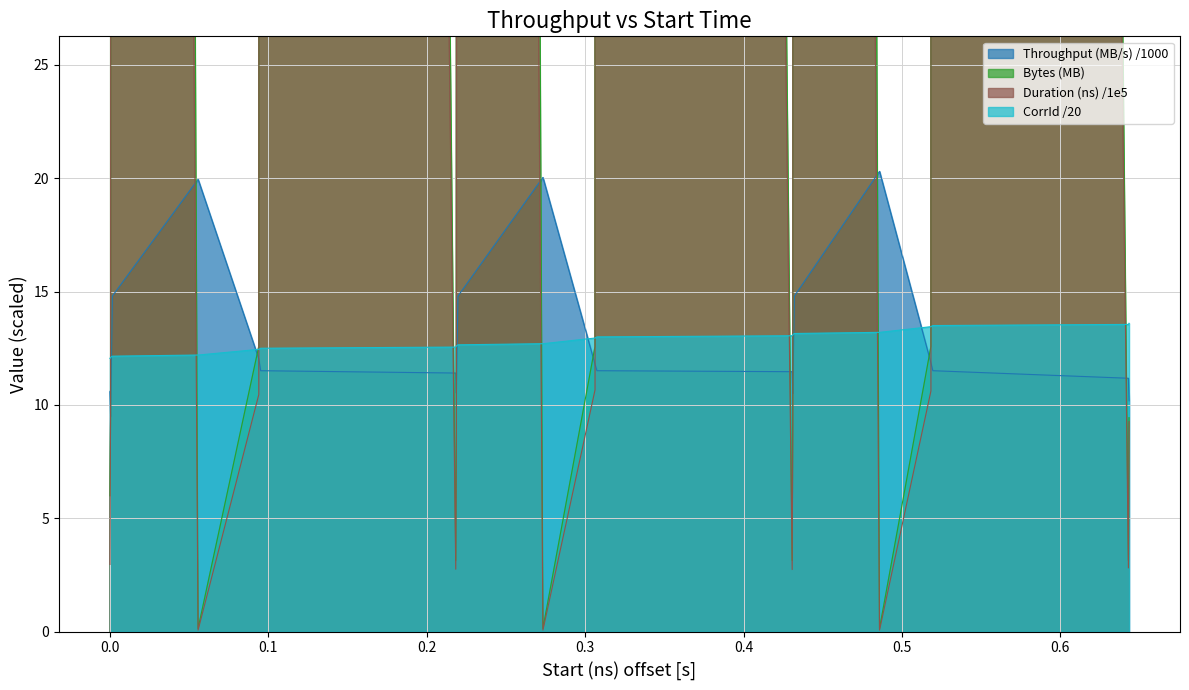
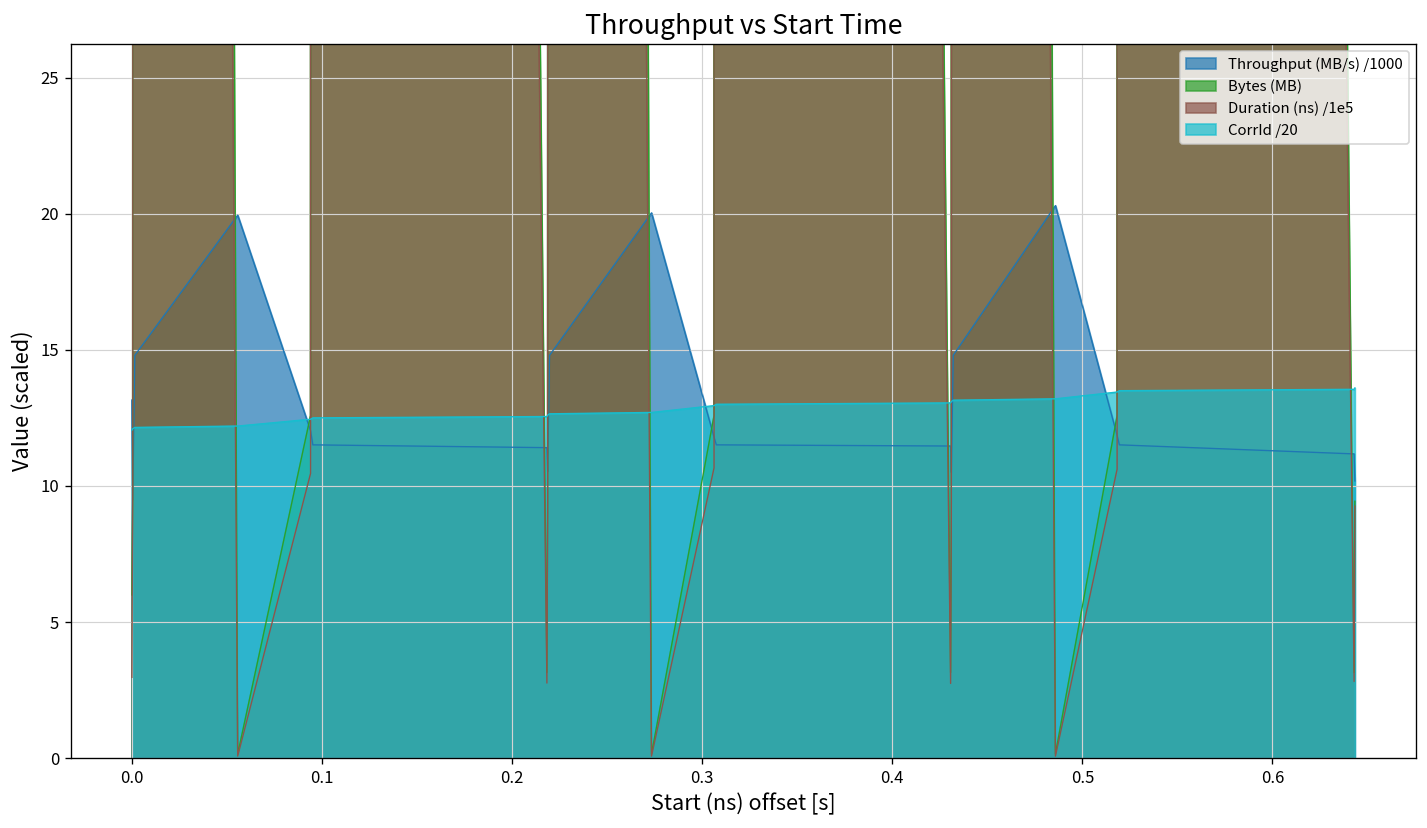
  {
    "Throughput (MB/s) /1000": {
-     "0.0": 10.6
+     "0.0": 13.2
    },
    "Bytes (MB)": {
      "0.0": 6.0
    },
    "Duration (ns) /1e5": {
      "0.0": 3.0
    },
    "CorrId /20": {
      "0.0": 12.1
    }
  }
